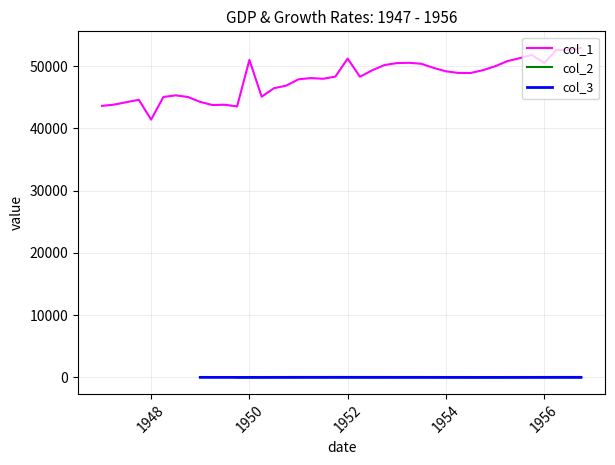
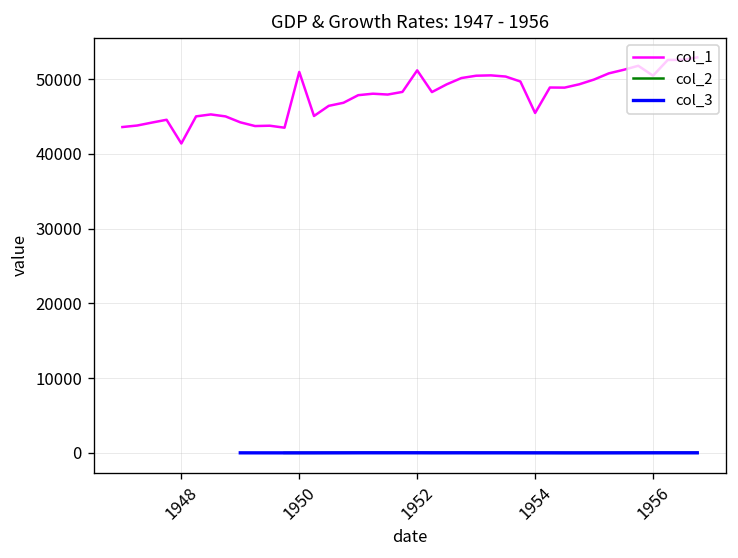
  {
    "col_1": {
      "1948": 41000,
      "1950": 51000,
      "1952": 51000,
-     "1954": 49000
+     "1954": 45000
    }
  }
